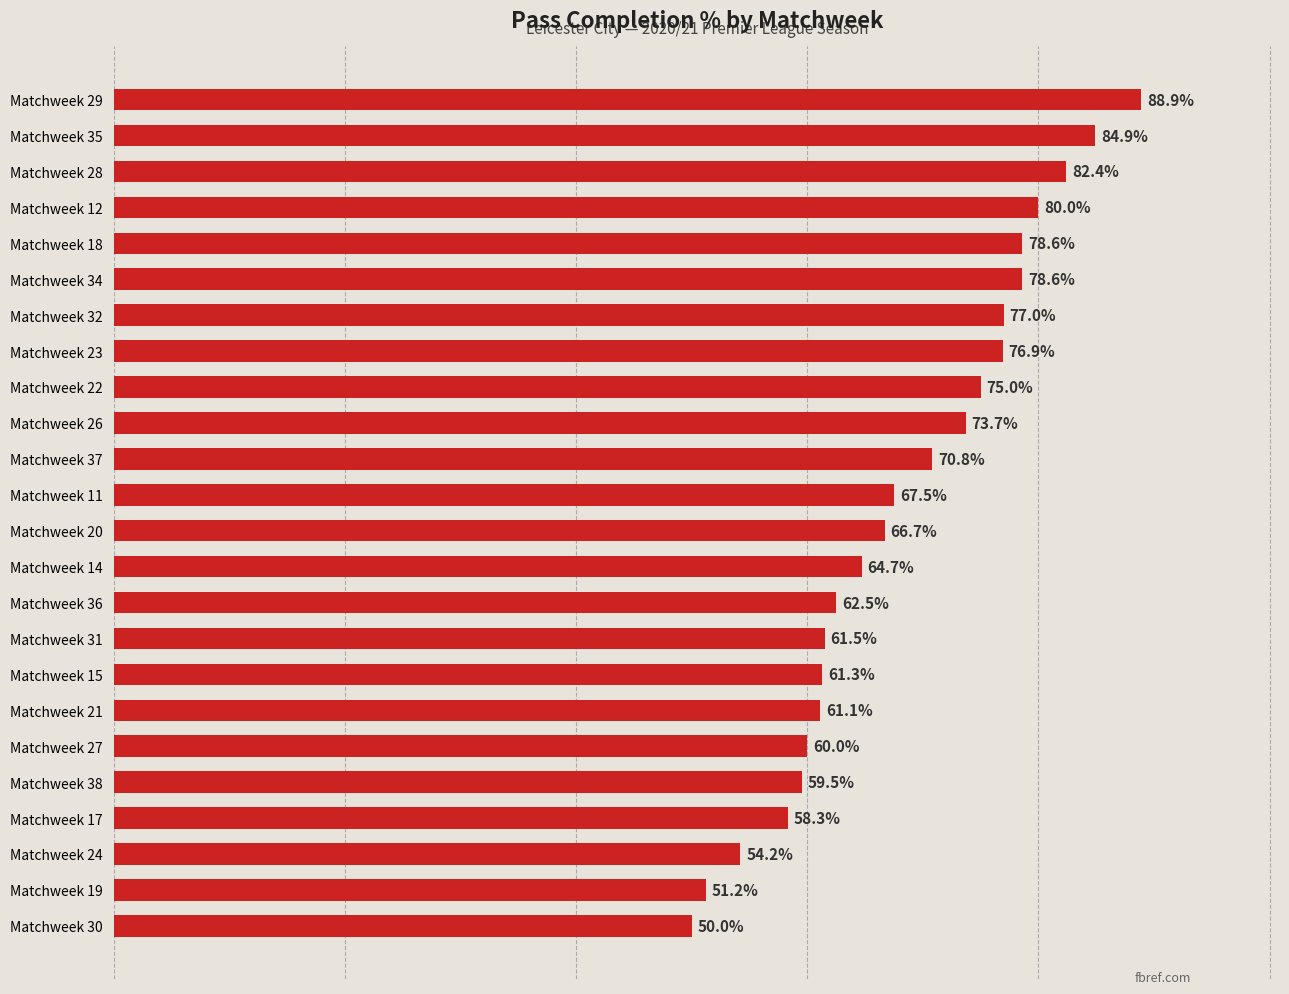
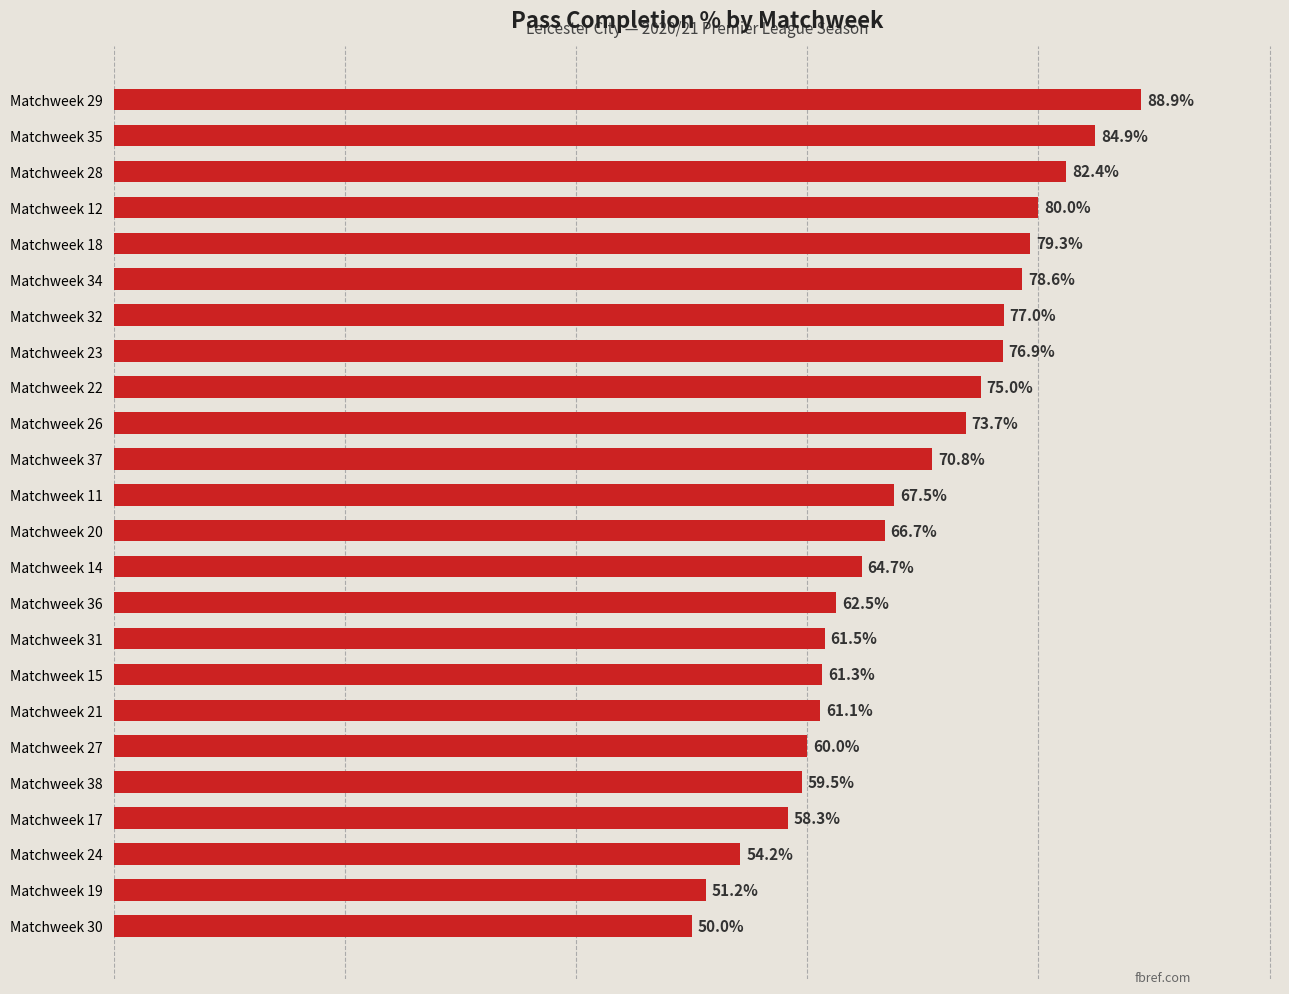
  {
    "Matchweek 29": "88.9%",
    "Matchweek 35": "84.9%",
    "Matchweek 28": "82.4%",
    "Matchweek 12": "80.0%",
-   "Matchweek 18": "78.6%",
+   "Matchweek 18": "79.3%",
    "Matchweek 34": "78.6%",
    "Matchweek 32": "77.0%",
    "Matchweek 23": "76.9%",
    "Matchweek 22": "75.0%",
    "Matchweek 26": "73.7%",
    "Matchweek 37": "70.8%",
    "Matchweek 11": "67.5%",
    "Matchweek 20": "66.7%",
    "Matchweek 14": "64.7%",
    "Matchweek 36": "62.5%",
    "Matchweek 31": "61.5%",
    "Matchweek 15": "61.3%",
    "Matchweek 21": "61.1%",
    "Matchweek 27": "60.0%",
    "Matchweek 38": "59.5%",
    "Matchweek 17": "58.3%",
    "Matchweek 24": "54.2%",
    "Matchweek 19": "51.2%",
    "Matchweek 30": "50.0%"
  }
